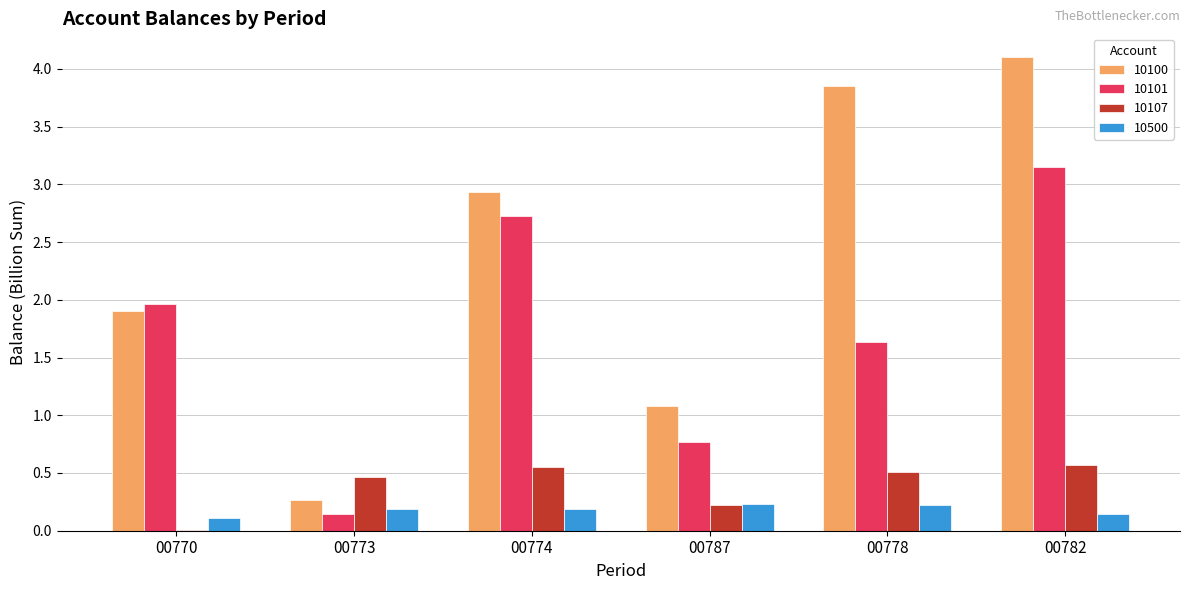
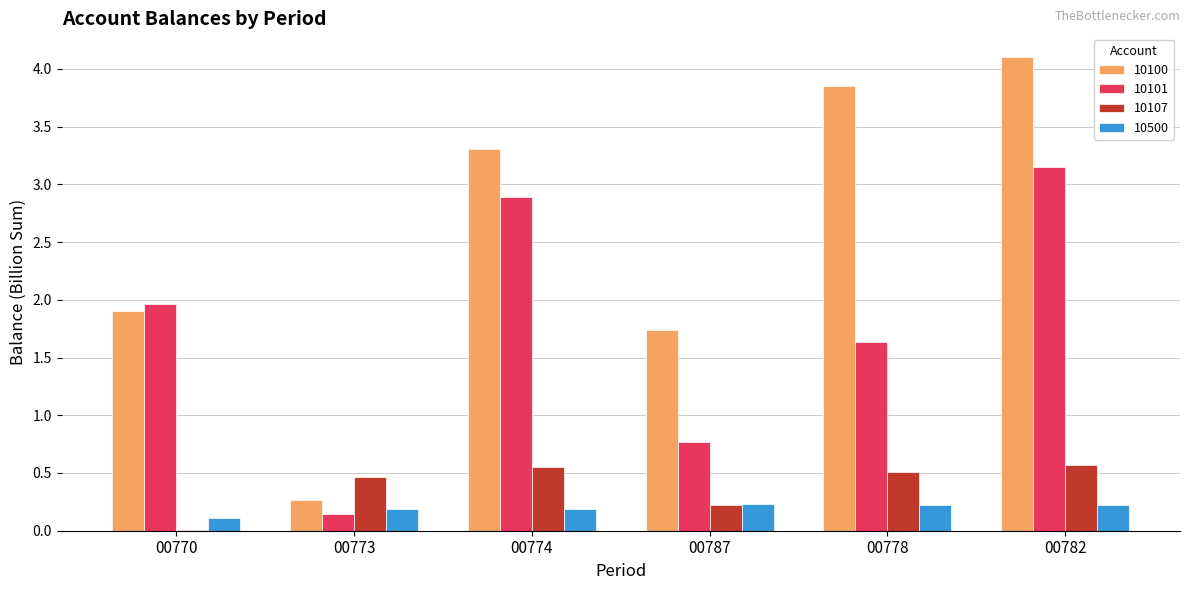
  {
    "10100": {
      "00770": 1.91,
      "00773": 0.26,
-     "00774": 2.93,
-     "00787": 1.08,
+     "00774": 3.31,
+     "00787": 1.74,
      "00778": 3.85,
      "00782": 4.10
    },
    "10101": {
      "00770": 1.97,
      "00773": 0.14,
-     "00774": 2.73,
+     "00774": 2.89,
      "00787": 0.76,
      "00778": 1.63,
      "00782": 3.15
    },
    "10107": {
      "00773": 0.47,
      "00774": 0.55,
      "00787": 0.22,
      "00778": 0.51,
      "00782": 0.57
    },
    "10500": {
      "00770": 0.11,
      "00773": 0.19,
      "00774": 0.19,
      "00787": 0.23,
      "00778": 0.22,
-     "00782": 0.14
+     "00782": 0.22
    }
  }
